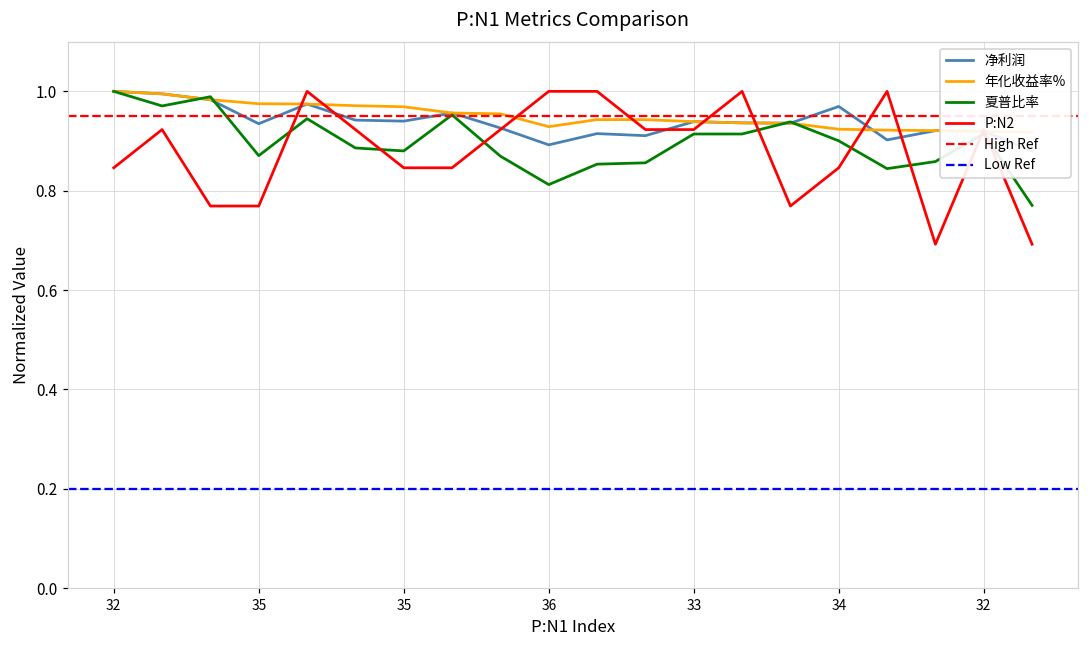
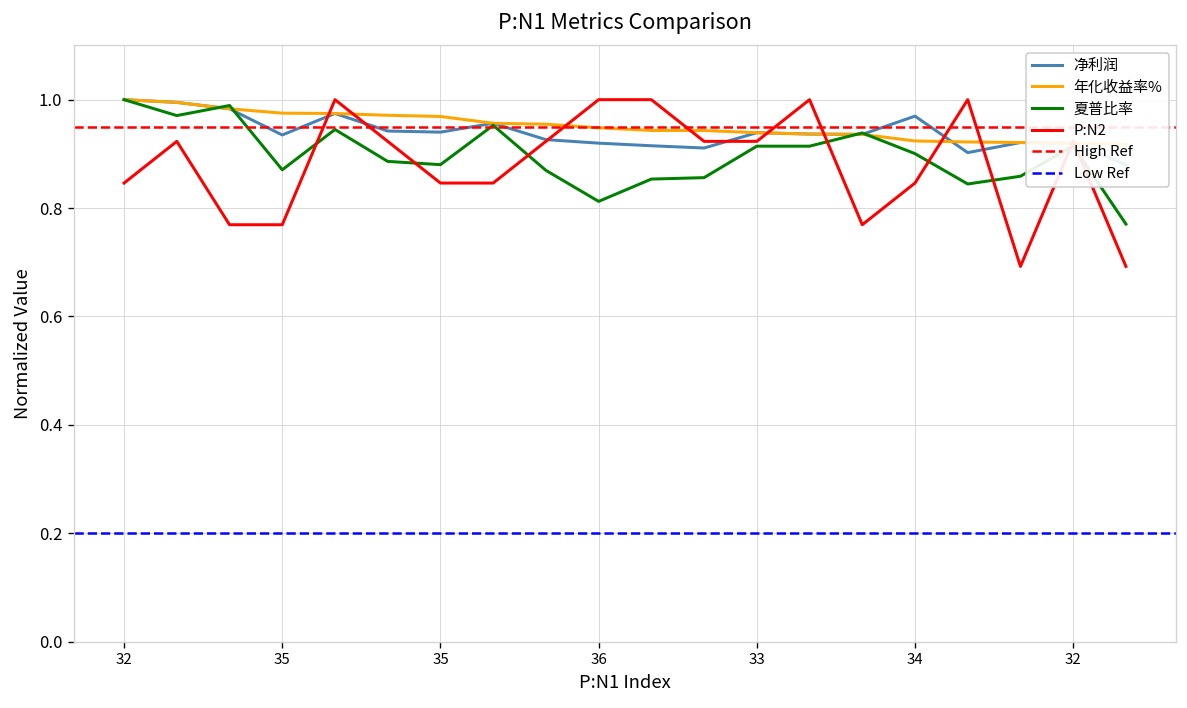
  {
    "净利润": {
-     "36": 0.89,
+     "36": 0.92,
      "34": 0.97
    },
    "年化收益率%": {
-     "36": 0.93,
+     "36": 0.95,
      "34": 0.92
    },
    "夏普比率": {
      "36": 0.81,
      "33": 0.91,
      "34": 0.90
    },
    "P:N2": {
      "36": 1.00,
      "33": 0.92,
      "34": 0.85
    }
  }
